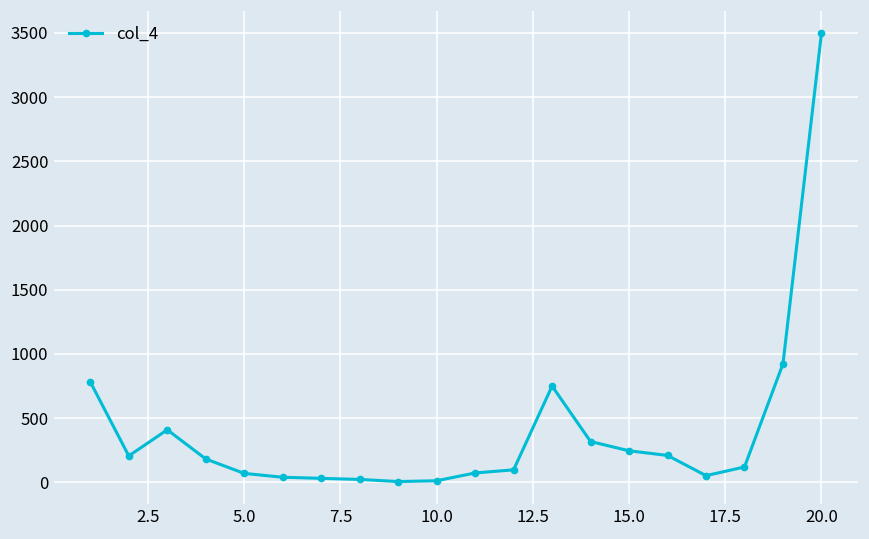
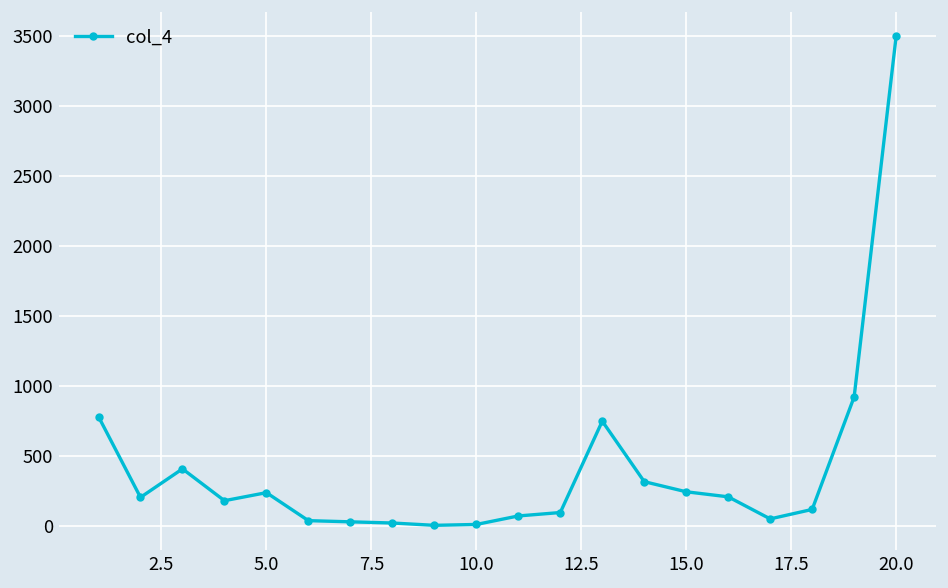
  {
-   "5.0": 70,
+   "5.0": 240,
    "10.0": 10,
    "15.0": 250,
    "20.0": 3500
  }
